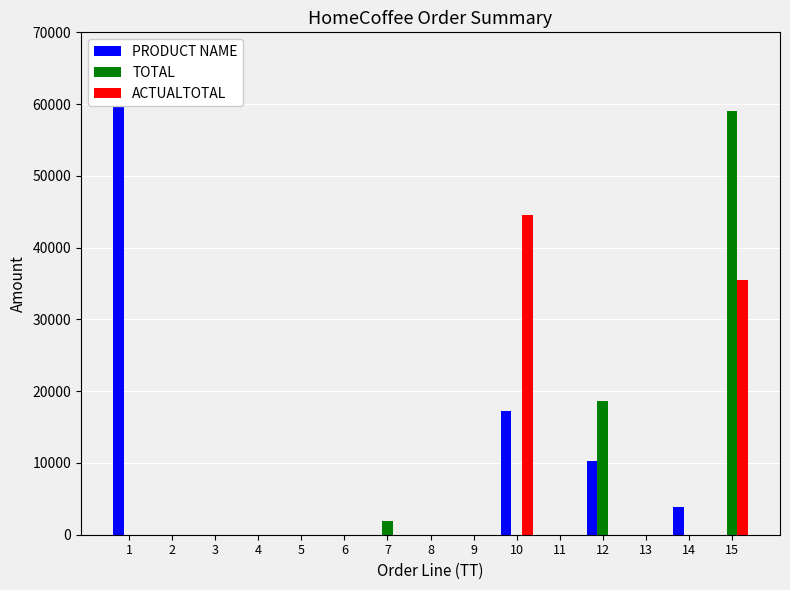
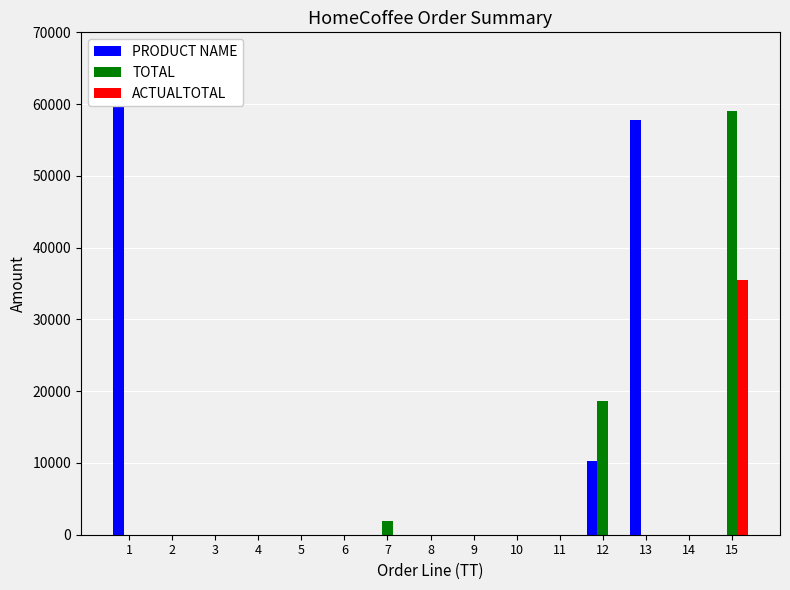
  {
    "PRODUCT NAME": {
      "2": 0,
      "3": 0,
      "4": 0,
      "5": 0,
      "6": 0,
      "7": 0,
      "8": 0,
      "9": 0,
-     "10": 17000,
+     "10": 0,
      "11": 0,
      "12": 10000,
-     "13": 0,
-     "14": 4000,
+     "13": 58000,
+     "14": 0,
      "15": 0
    },
    "TOTAL": {
      "1": 0,
      "2": 0,
      "3": 0,
      "4": 0,
      "5": 0,
      "6": 0,
      "7": 2000,
      "8": 0,
      "9": 0,
      "10": 0,
      "11": 0,
      "12": 19000,
      "13": 0,
      "14": 0,
      "15": 59000
    },
    "ACTUALTOTAL": {
      "1": 0,
      "2": 0,
      "3": 0,
      "4": 0,
      "5": 0,
      "6": 0,
      "7": 0,
      "8": 0,
      "9": 0,
-     "10": 45000,
+     "10": 0,
      "11": 0,
      "12": 0,
      "13": 0,
      "14": 0,
      "15": 35000
    }
  }
